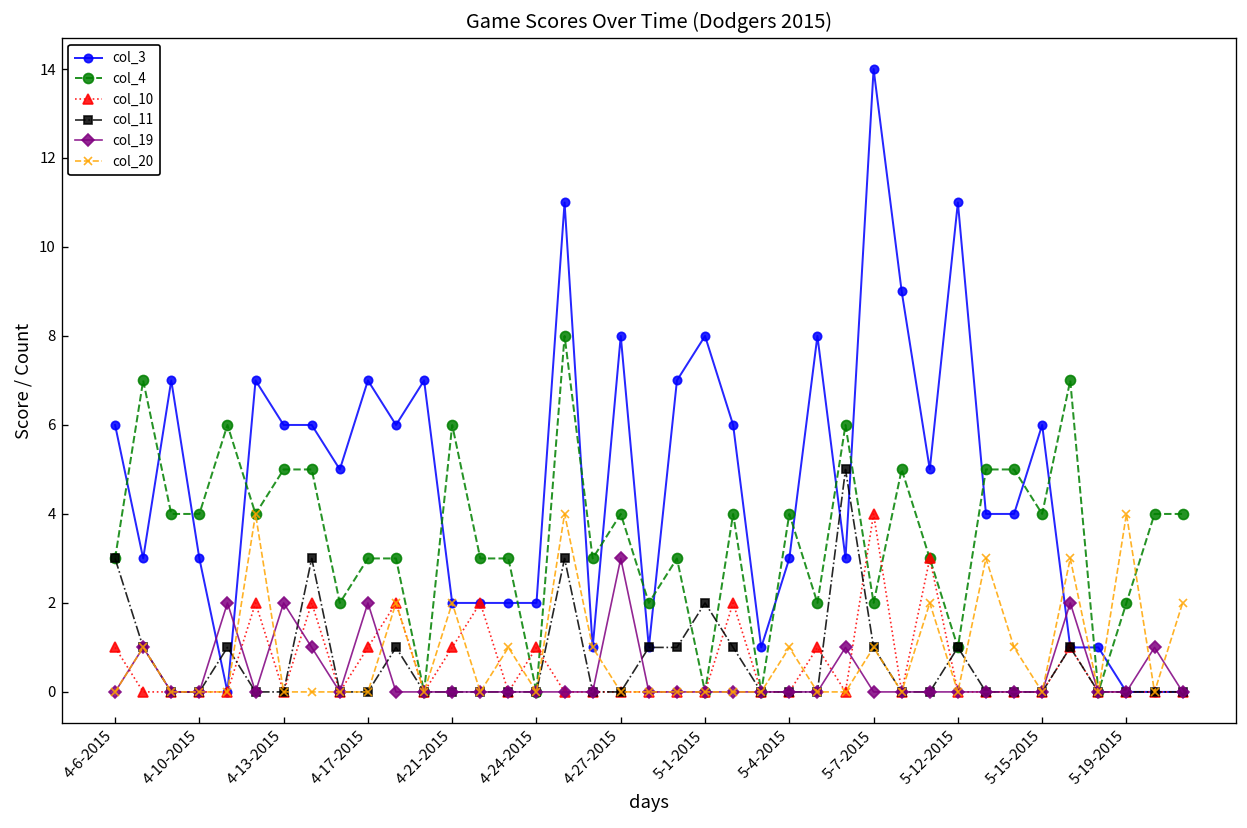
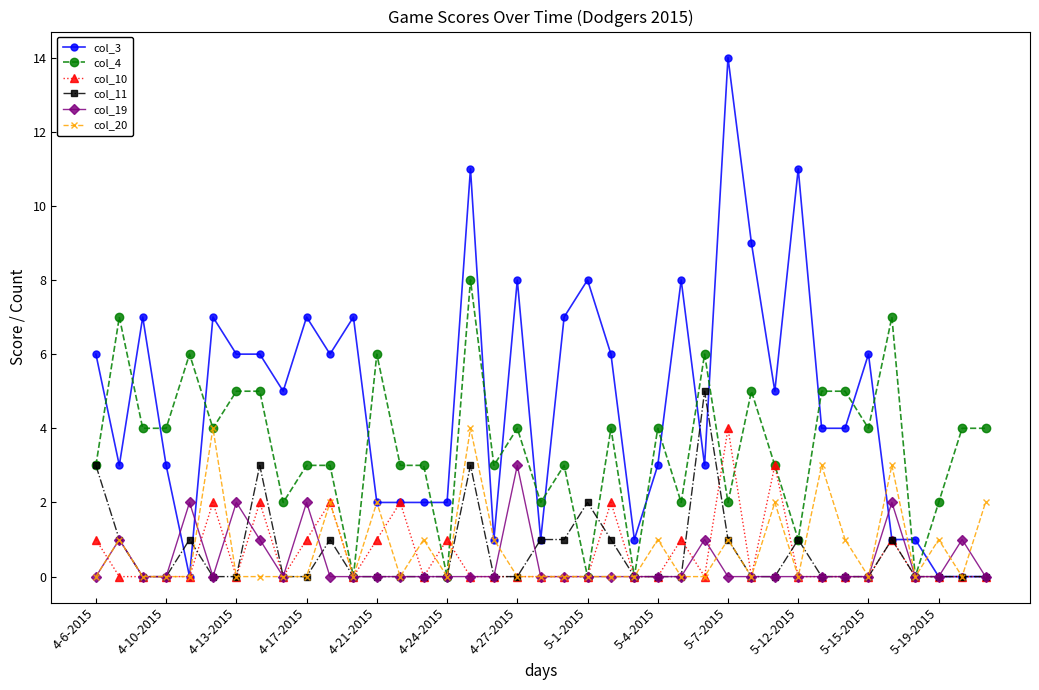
  {
    "col_3": {
      "4-6-2015": 6,
      "4-10-2015": 3,
      "4-13-2015": 6,
      "4-17-2015": 7,
      "4-24-2015": 2,
      "4-27-2015": 8,
      "5-1-2015": 8,
      "5-4-2015": 3,
      "5-7-2015": 14,
      "5-12-2015": 11,
      "5-15-2015": 6
    },
    "col_4": {
      "4-10-2015": 4,
      "4-13-2015": 5,
      "4-17-2015": 3,
      "4-21-2015": 6,
      "4-27-2015": 4,
      "5-4-2015": 4,
      "5-7-2015": 2,
      "5-15-2015": 4,
      "5-19-2015": 2
    },
    "col_10": {
      "4-6-2015": 1,
      "4-17-2015": 1,
      "4-21-2015": 1,
      "4-24-2015": 1,
      "5-7-2015": 4
    },
    "col_11": {
      "5-1-2015": 2
    },
    "col_19": {
      "4-13-2015": 2,
      "4-17-2015": 2,
      "4-27-2015": 3,
      "5-7-2015": 0
    },
    "col_20": {
      "5-4-2015": 1,
-     "5-19-2015": 4
+     "5-19-2015": 1
    }
  }
